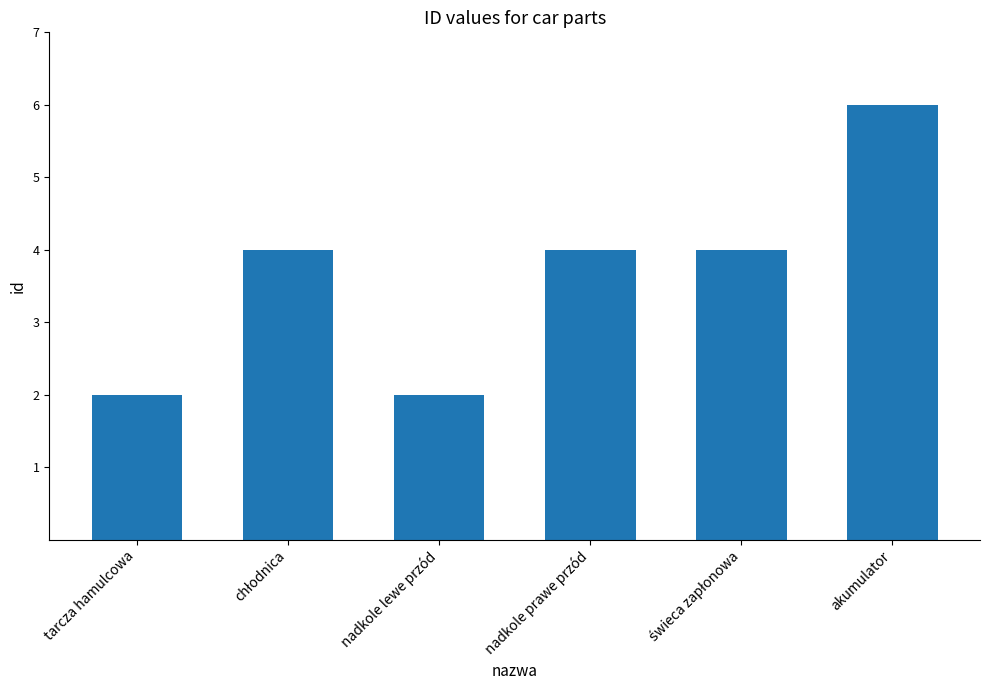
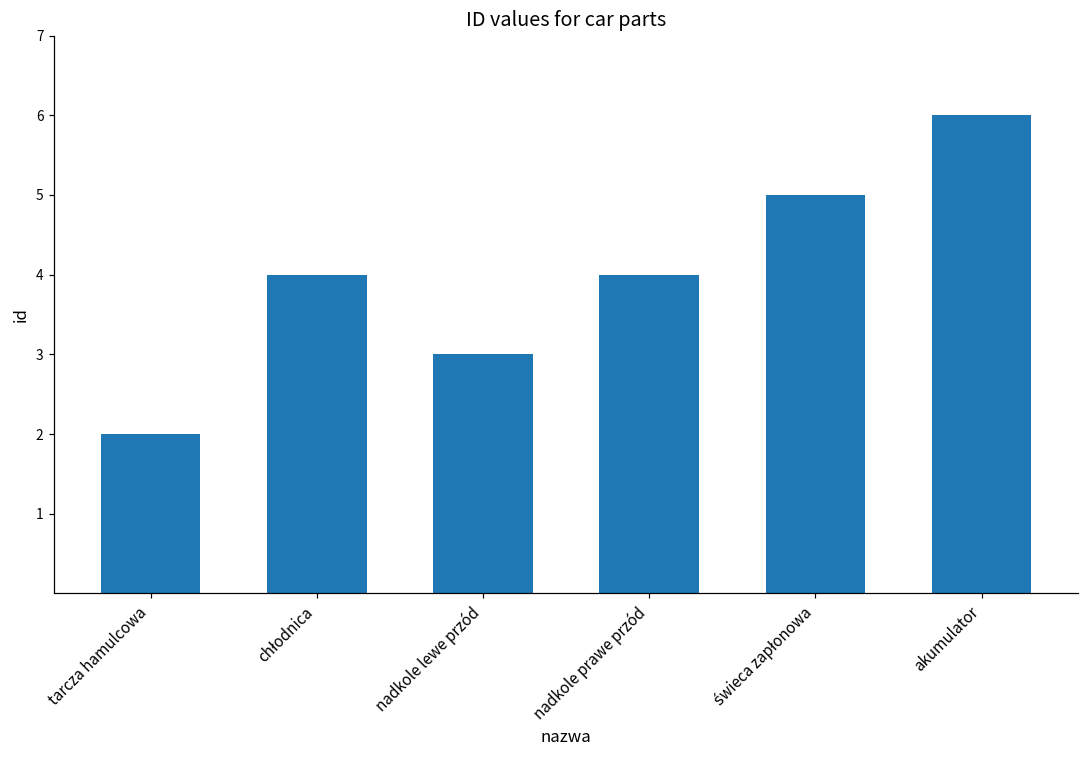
  {
    "tarcza hamulcowa": 2,
    "chłodnica": 4,
-   "nadkole lewe przód": 2,
+   "nadkole lewe przód": 3,
    "nadkole prawe przód": 4,
-   "świeca zapłonowa": 4,
+   "świeca zapłonowa": 5,
    "akumulator": 6
  }
